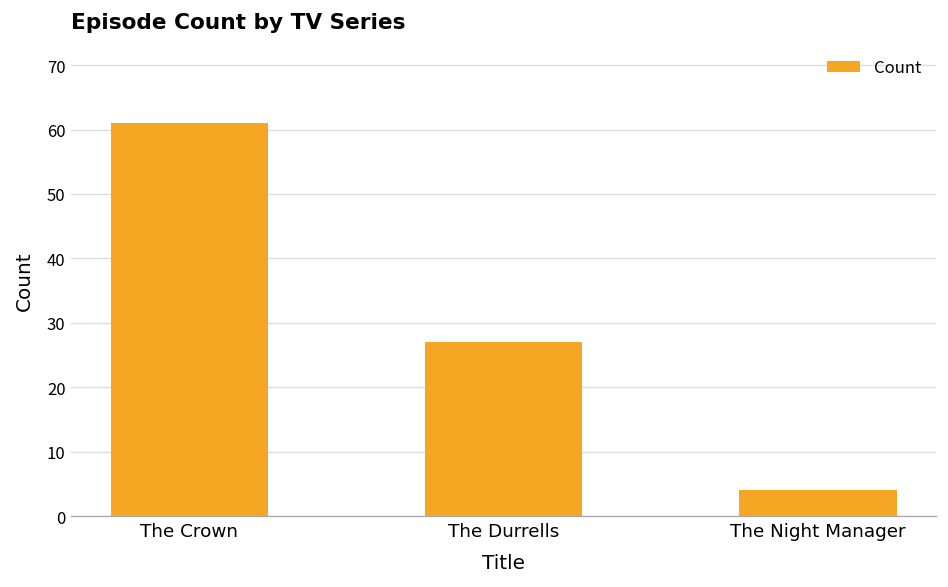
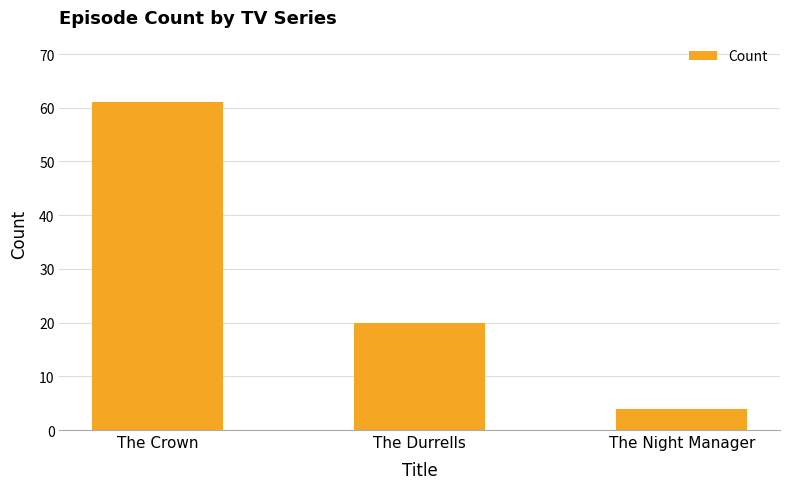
  {
    "The Crown": 61,
-   "The Durrells": 27,
+   "The Durrells": 20,
    "The Night Manager": 4
  }
